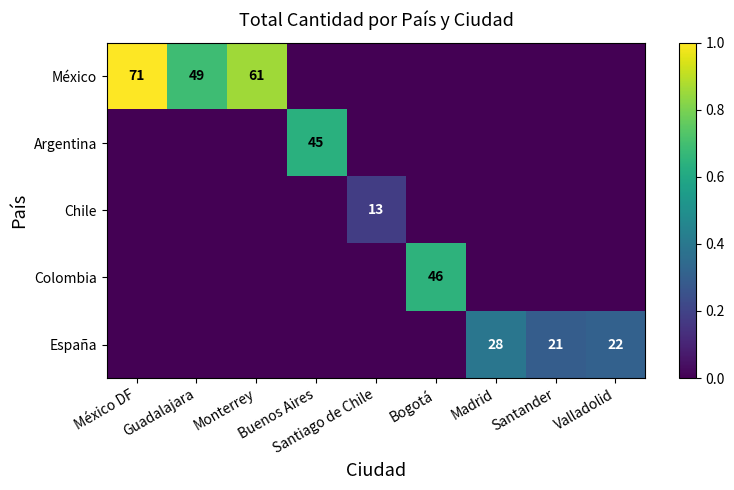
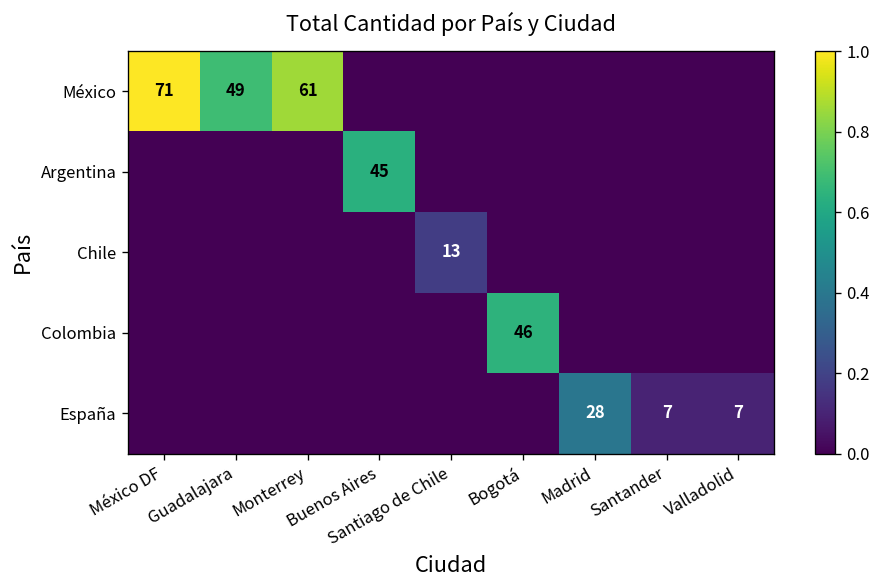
  {
    "México": {
      "México DF": 71,
      "Guadalajara": 49,
      "Monterrey": 61
    },
    "Argentina": {
      "Buenos Aires": 45
    },
    "Chile": {
      "Santiago de Chile": 13
    },
    "Colombia": {
      "Bogotá": 46
    },
    "España": {
      "Madrid": 28,
-     "Santander": 21,
-     "Valladolid": 22
+     "Santander": 7,
+     "Valladolid": 7
    }
  }
